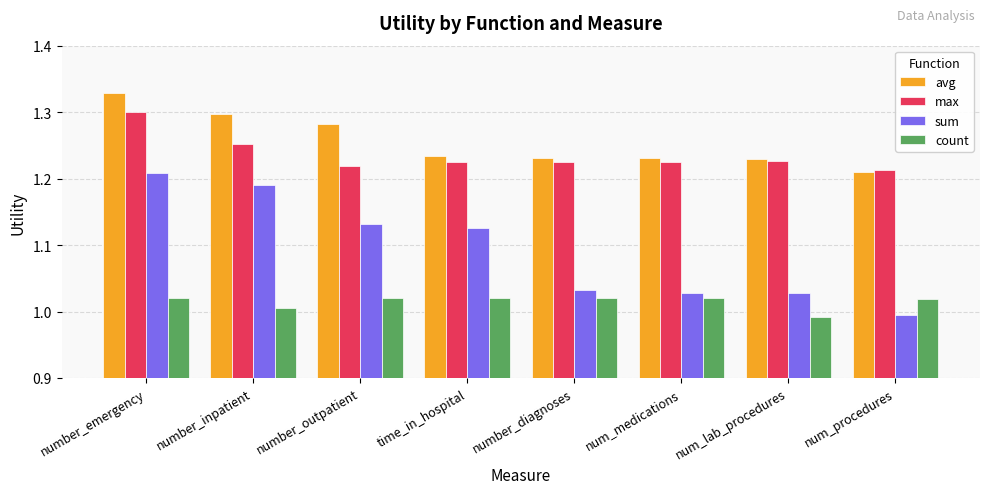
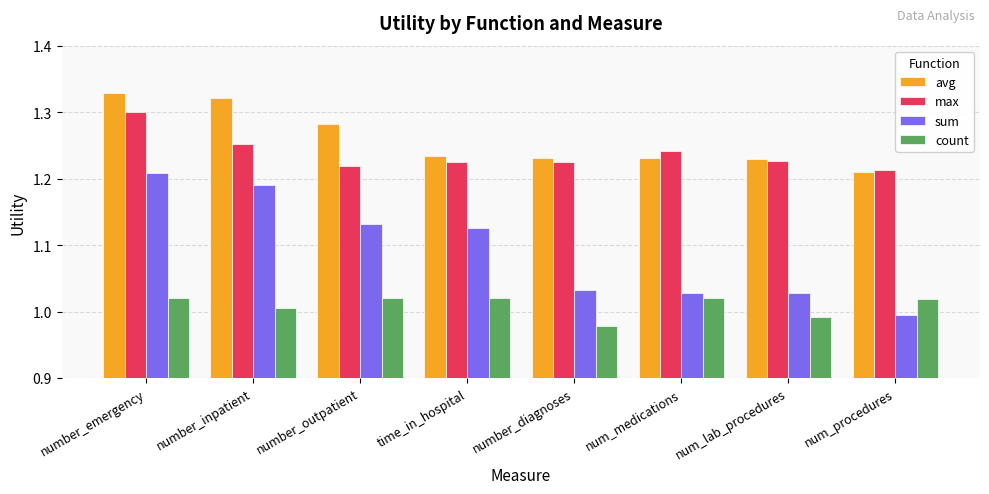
  {
    "avg": {
      "number_emergency": 1.33,
-     "number_inpatient": 1.30,
+     "number_inpatient": 1.32,
      "number_outpatient": 1.28,
      "time_in_hospital": 1.23,
      "number_diagnoses": 1.23,
      "num_medications": 1.23,
      "num_lab_procedures": 1.23,
      "num_procedures": 1.21
    },
    "max": {
      "number_emergency": 1.30,
      "number_inpatient": 1.25,
      "number_outpatient": 1.22,
      "time_in_hospital": 1.22,
      "number_diagnoses": 1.22,
-     "num_medications": 1.22,
+     "num_medications": 1.24,
      "num_lab_procedures": 1.23,
      "num_procedures": 1.21
    },
    "sum": {
      "number_emergency": 1.21,
      "number_inpatient": 1.19,
      "number_outpatient": 1.13,
      "time_in_hospital": 1.13,
      "number_diagnoses": 1.03,
      "num_medications": 1.03,
      "num_lab_procedures": 1.03,
      "num_procedures": 0.99
    },
    "count": {
      "number_emergency": 1.02,
      "number_inpatient": 1.01,
      "number_outpatient": 1.02,
      "time_in_hospital": 1.02,
-     "number_diagnoses": 1.02,
+     "number_diagnoses": 0.98,
      "num_medications": 1.02,
      "num_lab_procedures": 0.99,
      "num_procedures": 1.02
    }
  }
